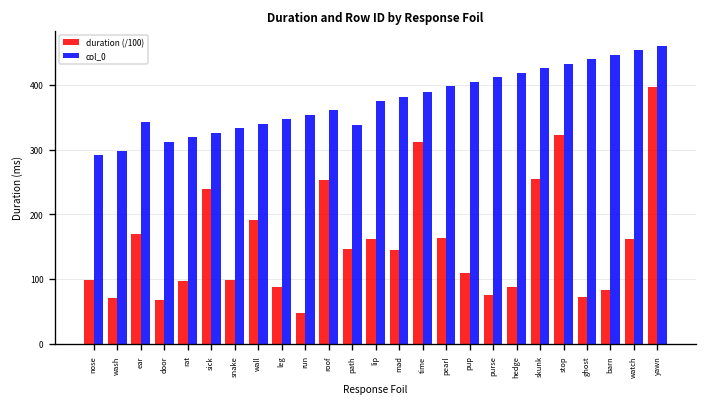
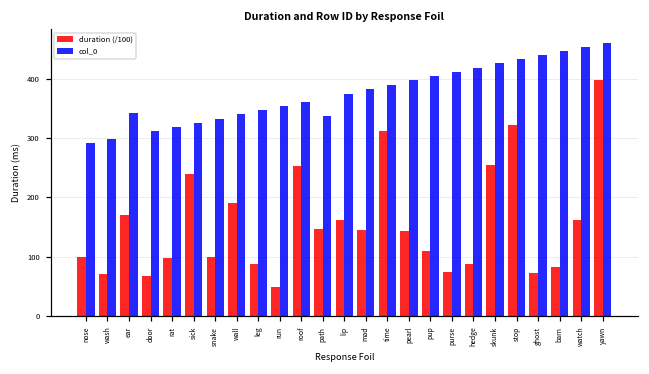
  {
    "duration (/100)": {
      "nose": 100,
      "wash": 70,
      "ear": 170,
      "door": 70,
      "rat": 100,
      "sick": 240,
      "snake": 100,
      "wall": 190,
      "leg": 90,
      "run": 50,
      "roof": 250,
      "path": 150,
      "lip": 160,
      "mad": 150,
      "time": 310,
-     "pearl": 160,
+     "pearl": 140,
      "pup": 110,
      "purse": 70,
      "hedge": 90,
      "skunk": 250,
      "stop": 320,
      "ghost": 70,
      "barn": 80,
      "watch": 160,
      "yawn": 400
    },
    "col_0": {
      "nose": 290,
      "wash": 300,
      "ear": 340,
      "door": 310,
      "rat": 320,
      "sick": 330,
      "snake": 330,
      "wall": 340,
      "leg": 350,
      "run": 350,
      "roof": 360,
      "path": 340,
      "lip": 380,
      "mad": 380,
      "time": 390,
      "pearl": 400,
      "pup": 410,
      "purse": 410,
      "hedge": 420,
      "skunk": 430,
      "stop": 430,
      "ghost": 440,
      "barn": 450,
      "watch": 450,
      "yawn": 460
    }
  }
